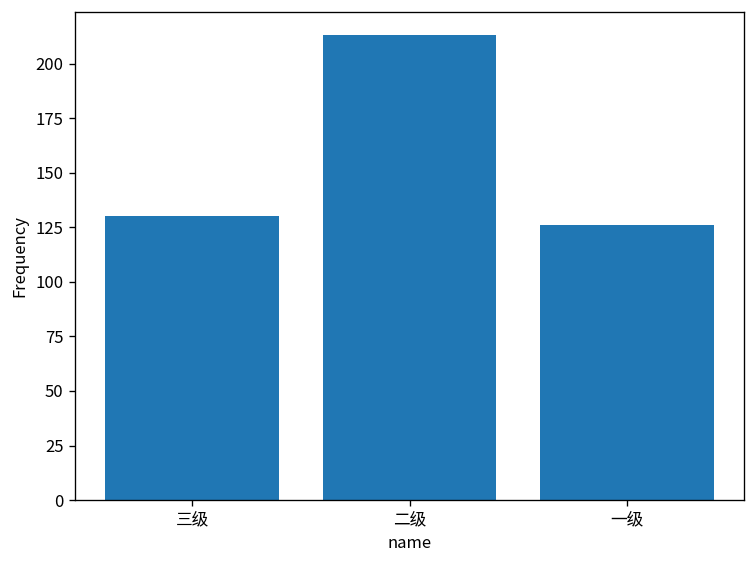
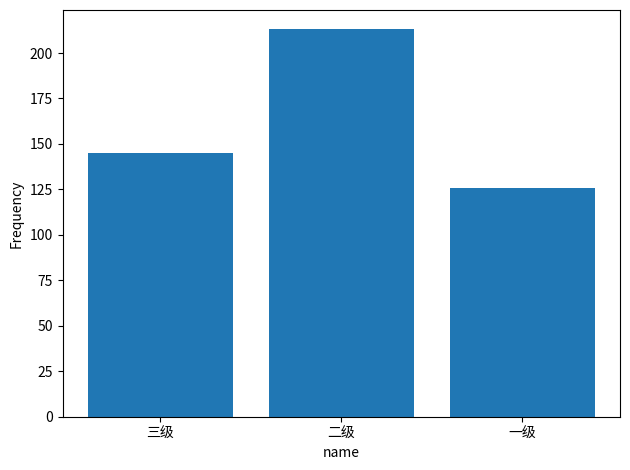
  {
-   "三级": 130,
+   "三级": 145,
    "二级": 213,
    "一级": 126
  }
